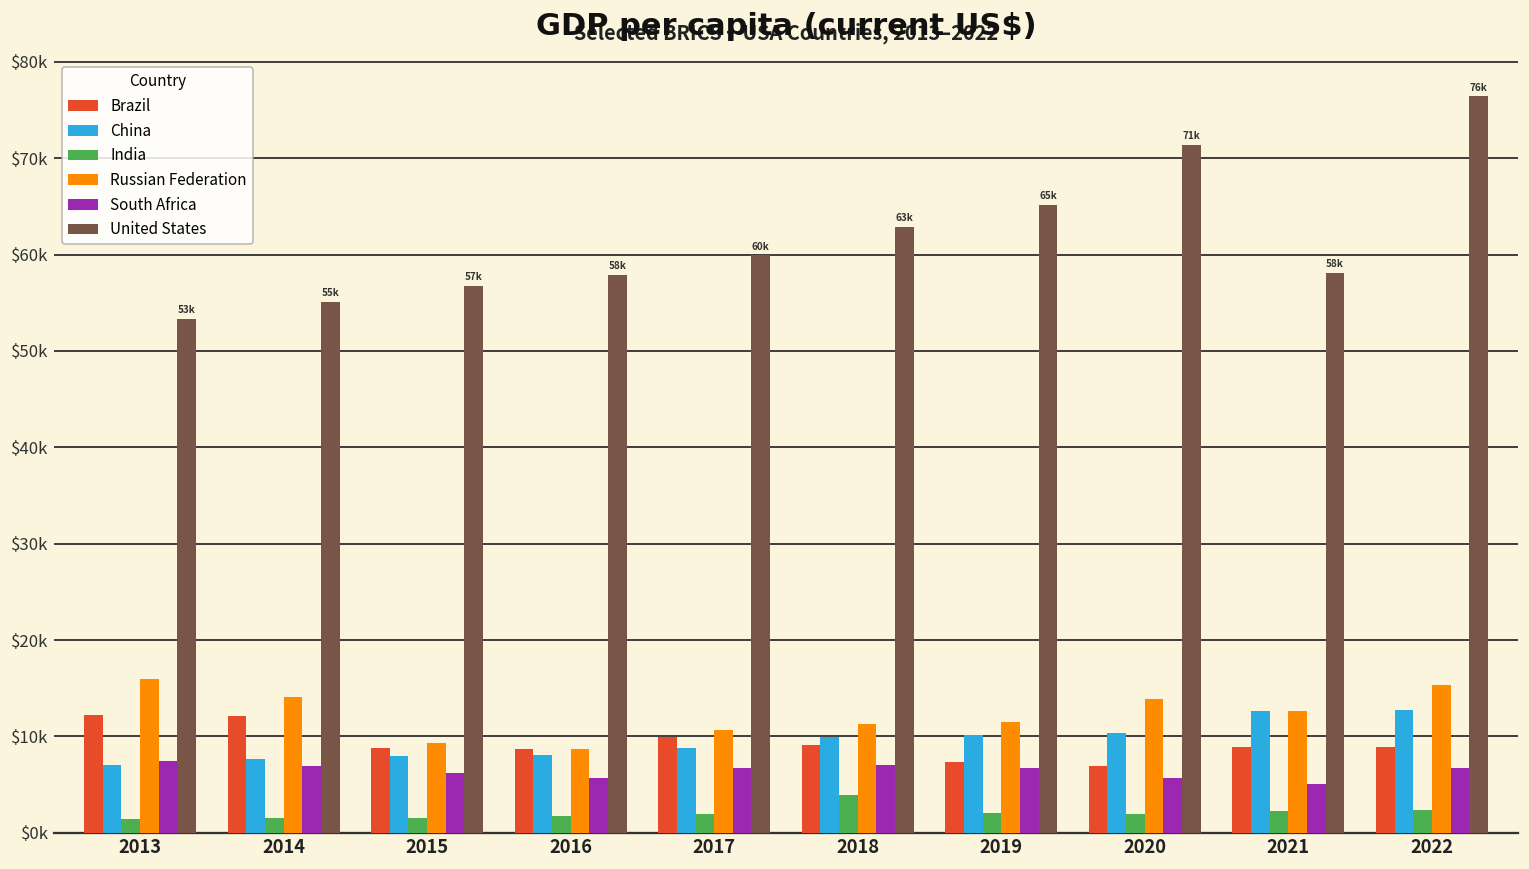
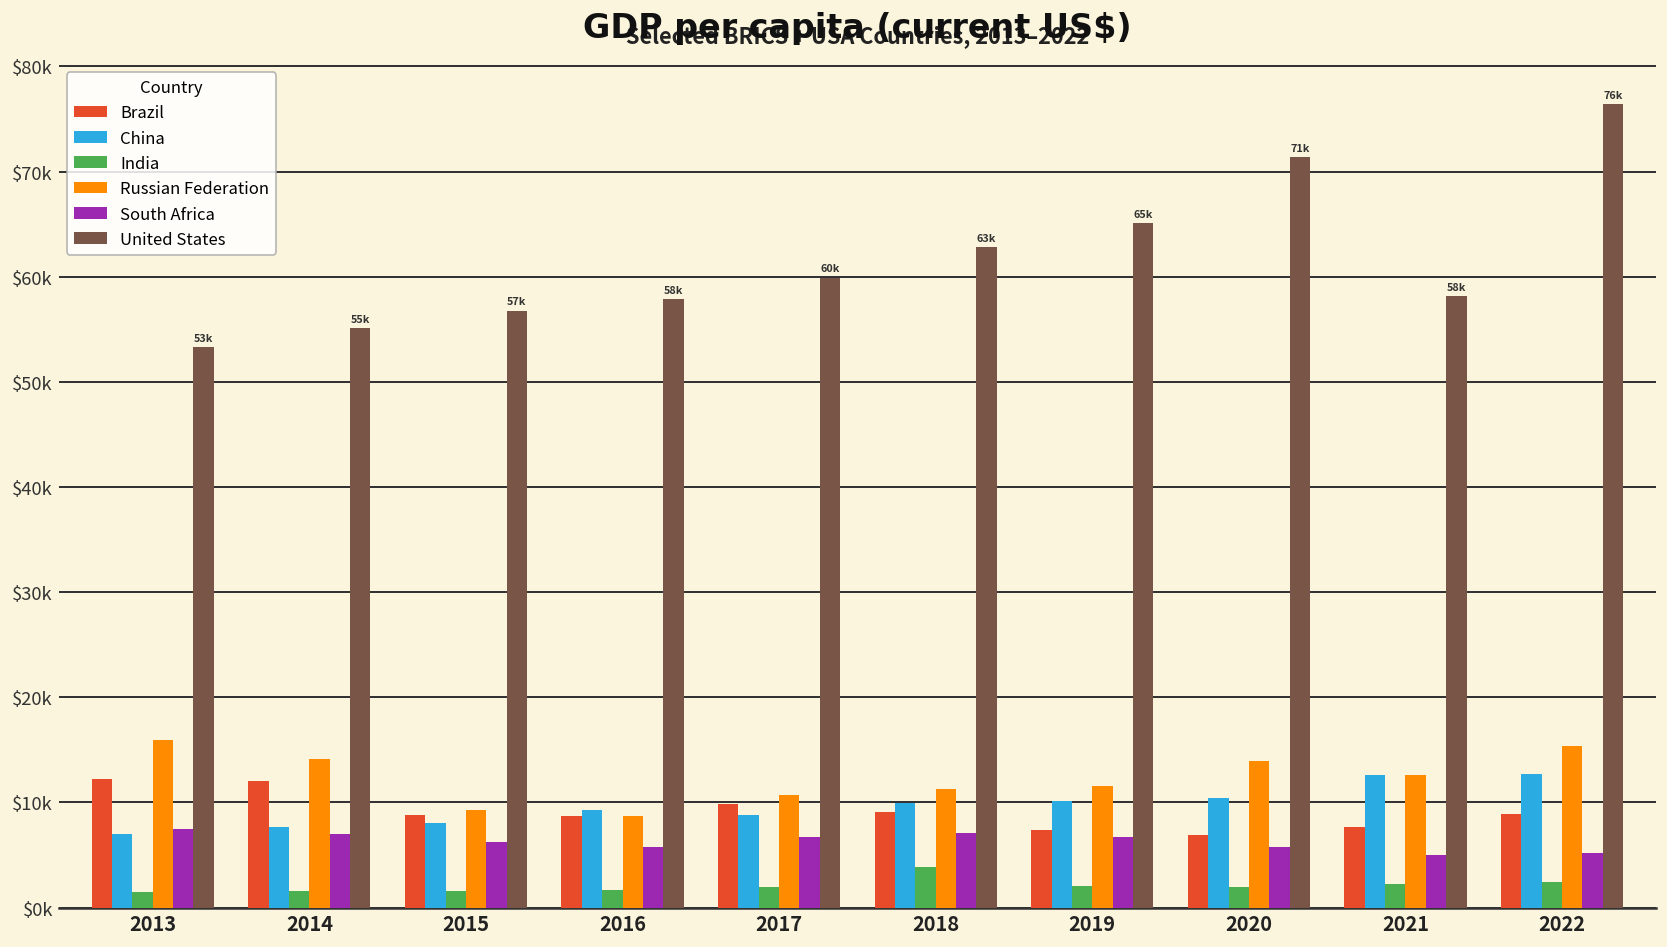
  {
    "Brazil": {
      "2013": "$12000",
      "2014": "$12000",
      "2015": "$9000",
      "2016": "$9000",
      "2017": "$10000",
      "2018": "$9000",
      "2019": "$7000",
      "2020": "$7000",
-     "2021": "$9000",
+     "2021": "$8000",
      "2022": "$9000"
    },
    "China": {
      "2013": "$7000",
      "2014": "$8000",
      "2015": "$8000",
-     "2016": "$8000",
+     "2016": "$9000",
      "2017": "$9000",
      "2018": "$10000",
      "2019": "$10000",
      "2020": "$10000",
      "2021": "$13000",
      "2022": "$13000"
    },
    "India": {
      "2013": "$1000",
      "2014": "$2000",
      "2015": "$2000",
      "2016": "$2000",
      "2017": "$2000",
      "2018": "$4000",
      "2019": "$2000",
      "2020": "$2000",
      "2021": "$2000",
      "2022": "$2000"
    },
    "Russian Federation": {
      "2013": "$16000",
      "2014": "$14000",
      "2015": "$9000",
      "2016": "$9000",
      "2017": "$11000",
      "2018": "$11000",
      "2019": "$12000",
      "2020": "$14000",
      "2021": "$13000",
      "2022": "$15000"
    },
    "South Africa": {
      "2013": "$7000",
      "2014": "$7000",
      "2015": "$6000",
      "2016": "$6000",
      "2017": "$7000",
      "2018": "$7000",
      "2019": "$7000",
      "2020": "$6000",
      "2021": "$5000",
-     "2022": "$7000"
+     "2022": "$5000"
    },
    "United States": {
      "2013": "53k",
      "2014": "55k",
      "2015": "57k",
      "2016": "58k",
      "2017": "60k",
      "2018": "63k",
      "2019": "65k",
      "2020": "71k",
      "2021": "58k",
      "2022": "76k"
    }
  }
